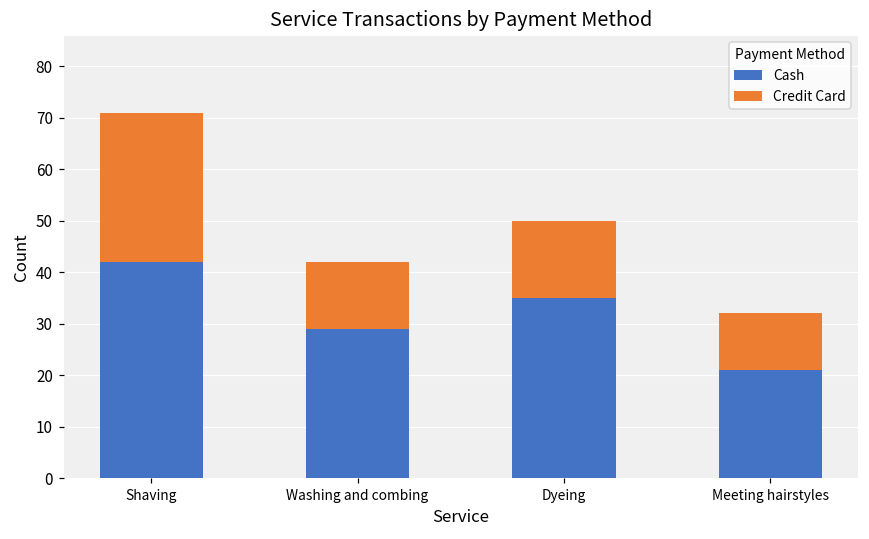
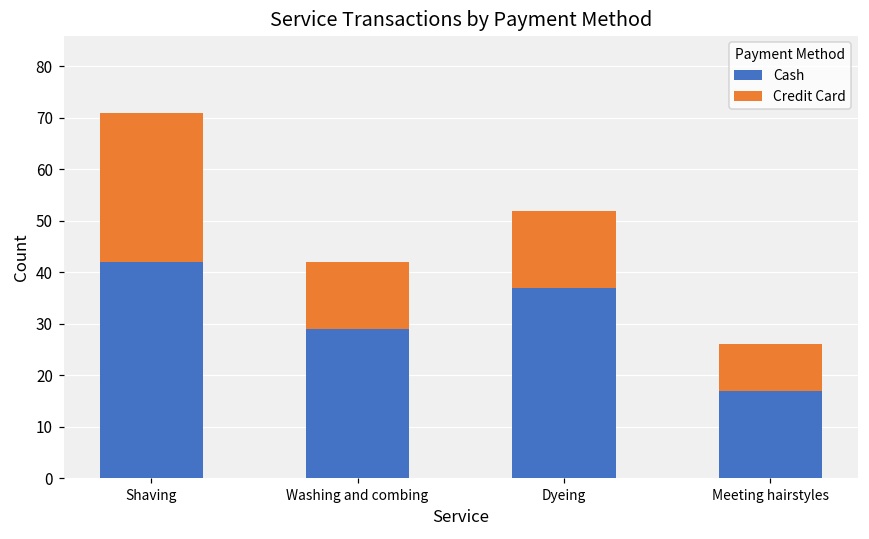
  {
    "Cash": {
      "Shaving": 42,
      "Washing and combing": 29,
-     "Dyeing": 35,
-     "Meeting hairstyles": 21
+     "Dyeing": 37,
+     "Meeting hairstyles": 17
    },
    "Credit Card": {
      "Shaving": 29,
      "Washing and combing": 13,
      "Dyeing": 15,
-     "Meeting hairstyles": 11
+     "Meeting hairstyles": 9
    }
  }
